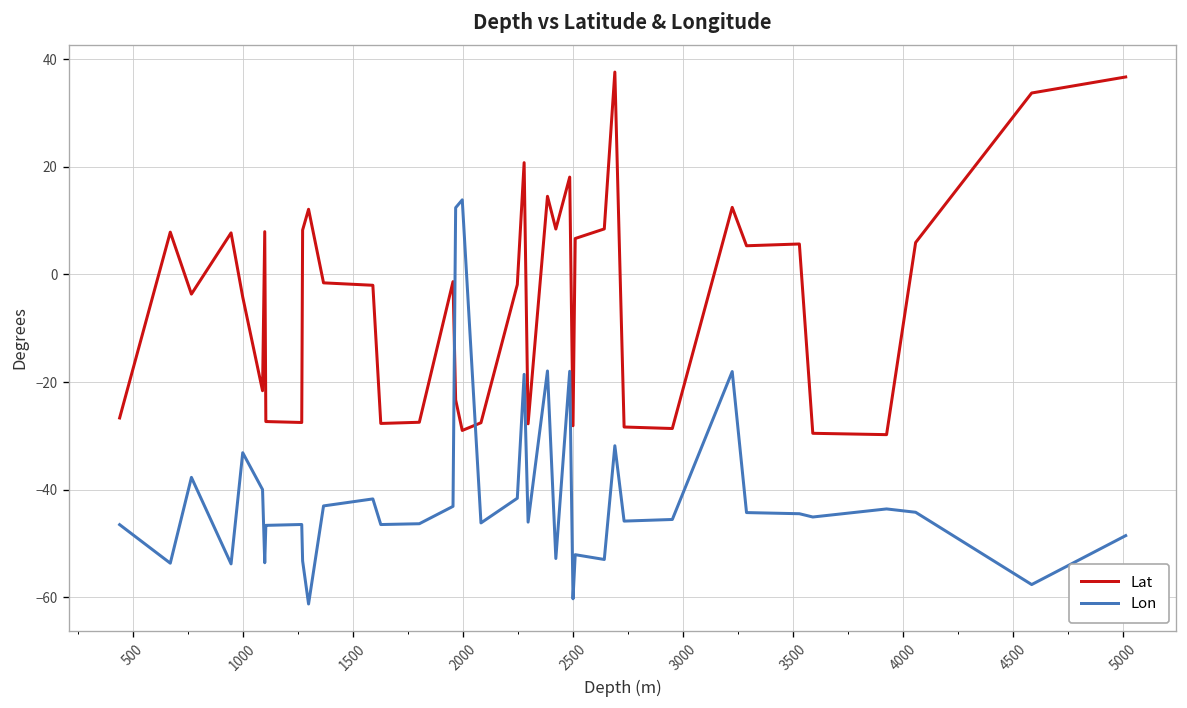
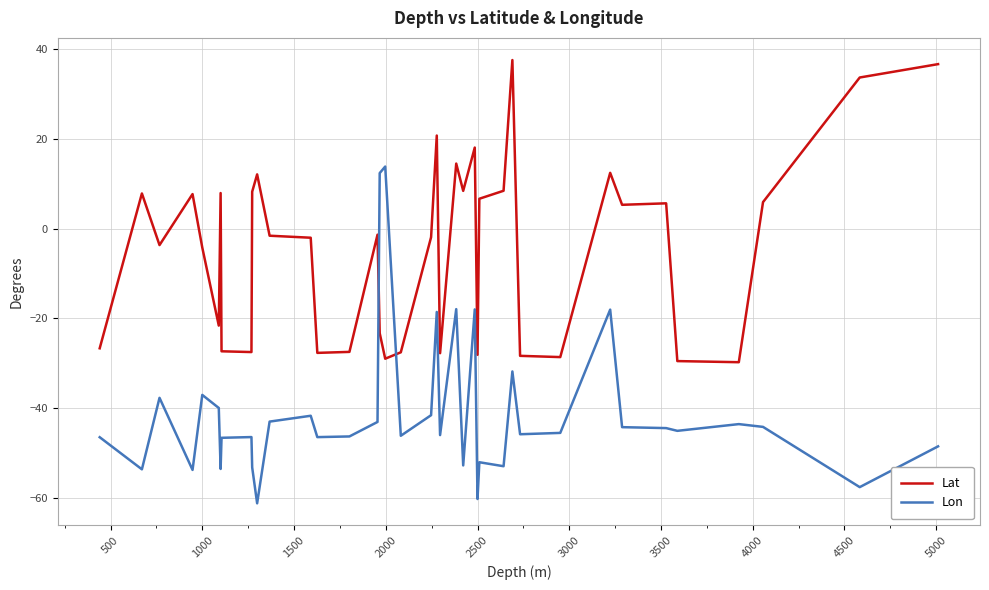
  {
    "Lat": {
      "1000": -4,
      "2500": -28
    },
    "Lon": {
-     "1000": -33,
+     "1000": -37,
      "2500": -60
    }
  }
